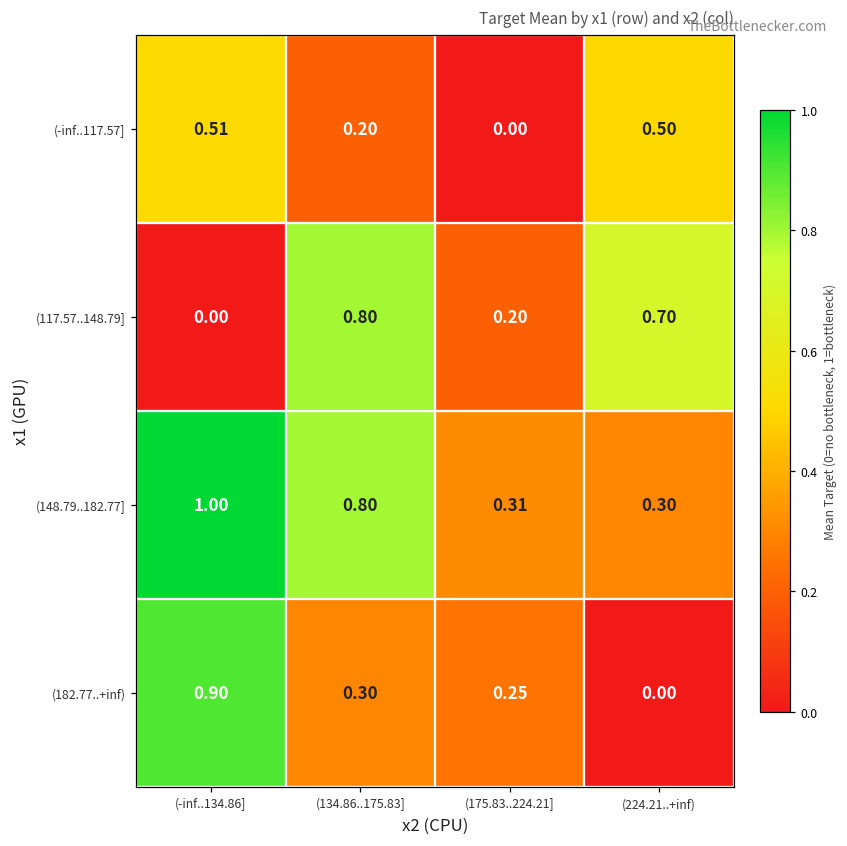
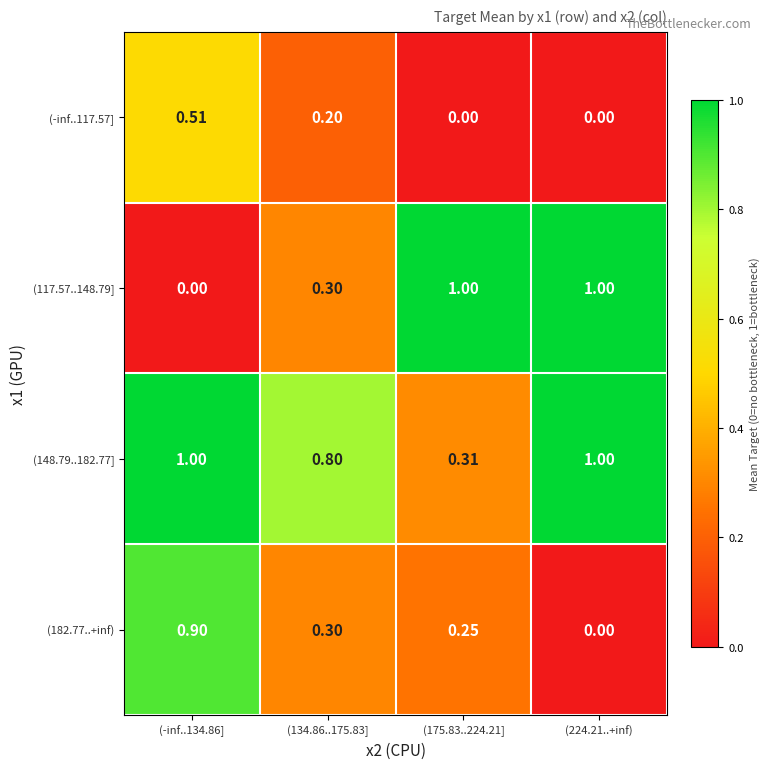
  {
    "(-inf..117.57]": {
      "(-inf..134.86]": 0.51,
      "(134.86..175.83]": 0.20,
      "(175.83..224.21]": 0.00,
-     "(224.21..+inf)": 0.50
+     "(224.21..+inf)": 0.00
    },
    "(117.57..148.79]": {
      "(-inf..134.86]": 0.00,
-     "(134.86..175.83]": 0.80,
-     "(175.83..224.21]": 0.20,
-     "(224.21..+inf)": 0.70
+     "(134.86..175.83]": 0.30,
+     "(175.83..224.21]": 1.00,
+     "(224.21..+inf)": 1.00
    },
    "(148.79..182.77]": {
      "(-inf..134.86]": 1.00,
      "(134.86..175.83]": 0.80,
      "(175.83..224.21]": 0.31,
-     "(224.21..+inf)": 0.30
+     "(224.21..+inf)": 1.00
    },
    "(182.77..+inf)": {
      "(-inf..134.86]": 0.90,
      "(134.86..175.83]": 0.30,
      "(175.83..224.21]": 0.25,
      "(224.21..+inf)": 0.00
    }
  }
